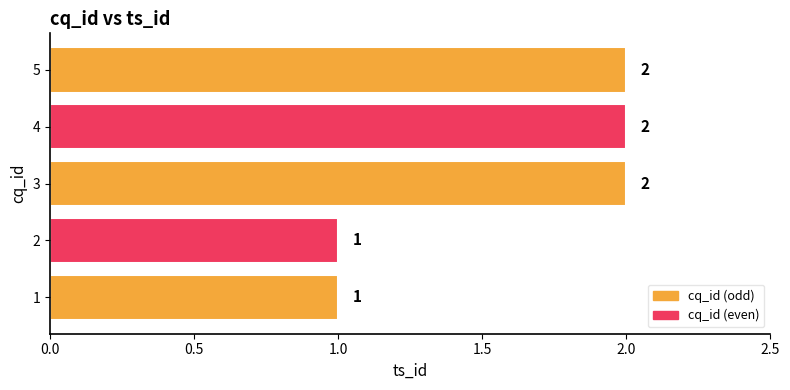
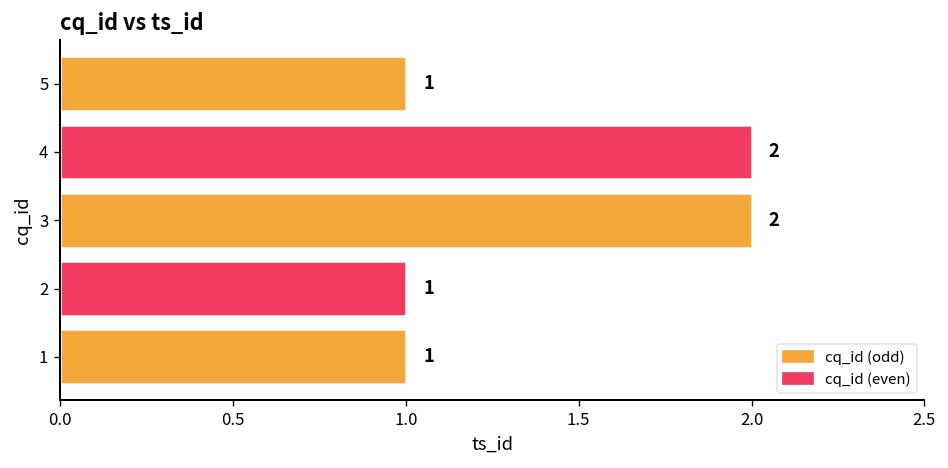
  {
-   "5": 2,
+   "5": 1,
    "4": 2,
    "3": 2,
    "2": 1,
    "1": 1
  }
